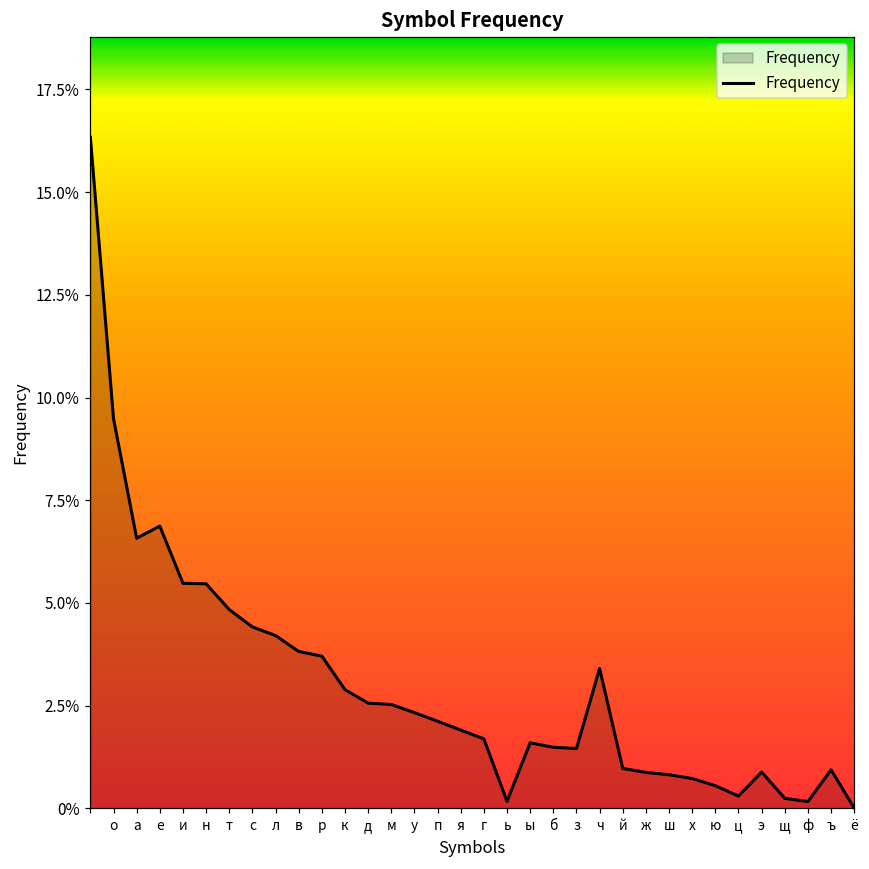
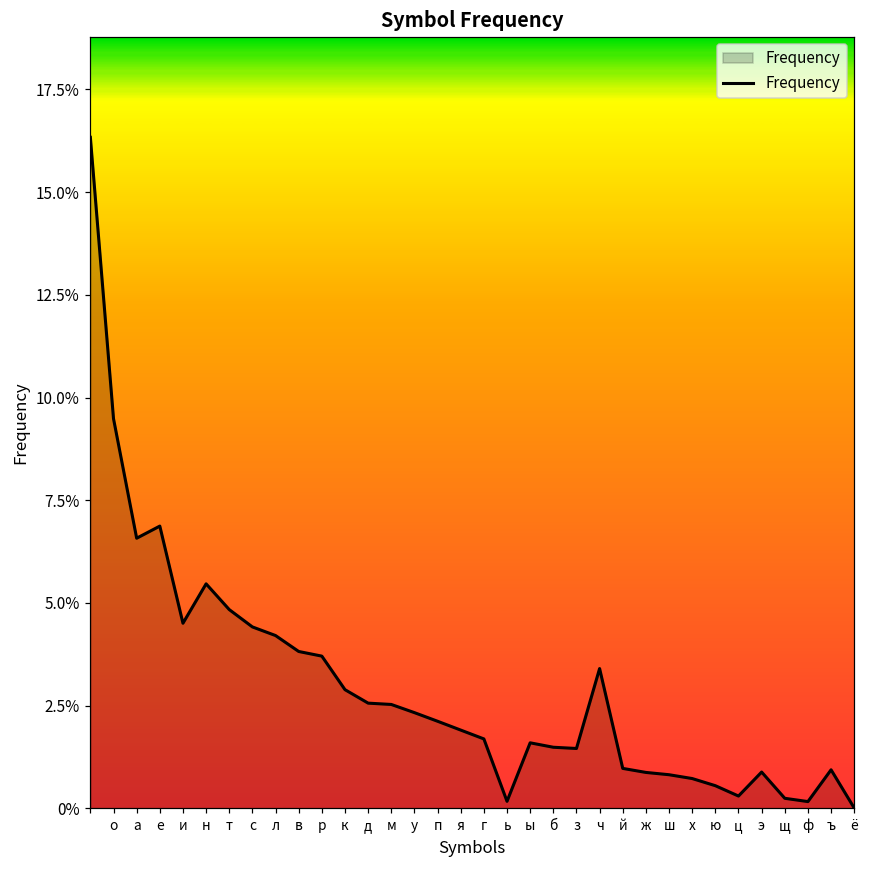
  {
    "о": "9.5%",
    "а": "6.6%",
    "е": "6.9%",
-   "и": "5.5%",
+   "и": "4.5%",
    "н": "5.5%",
    "т": "4.8%",
    "с": "4.4%",
    "л": "4.2%",
    "в": "3.8%",
    "р": "3.7%",
    "к": "2.9%",
    "д": "2.6%",
    "м": "2.5%",
    "у": "2.3%",
    "п": "2.1%",
    "я": "1.9%",
    "г": "1.7%",
    "ь": "0.2%",
    "ы": "1.6%",
    "б": "1.5%",
    "з": "1.5%",
    "ч": "3.4%",
    "й": "1.0%",
    "ж": "0.9%",
    "ш": "0.8%",
    "х": "0.7%",
    "ю": "0.5%",
    "ц": "0.3%",
    "э": "0.9%",
    "щ": "0.2%",
    "ф": "0.2%",
    "ъ": "0.9%",
    "ё": "0.0%"
  }
